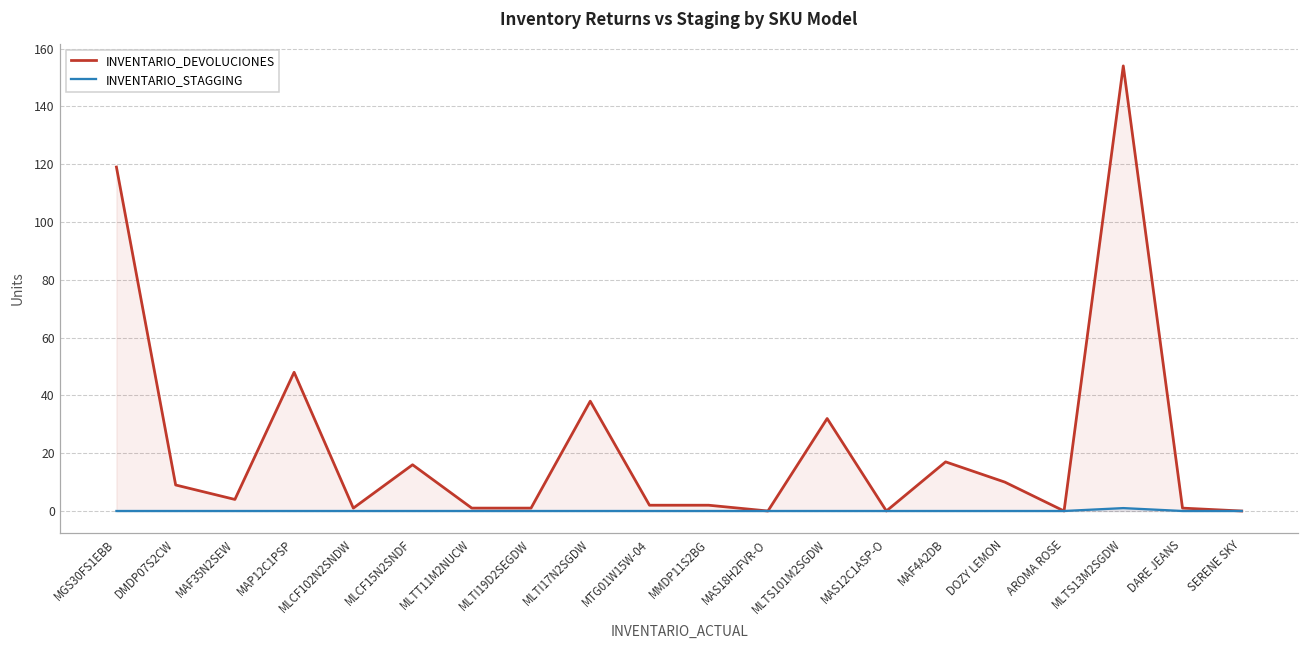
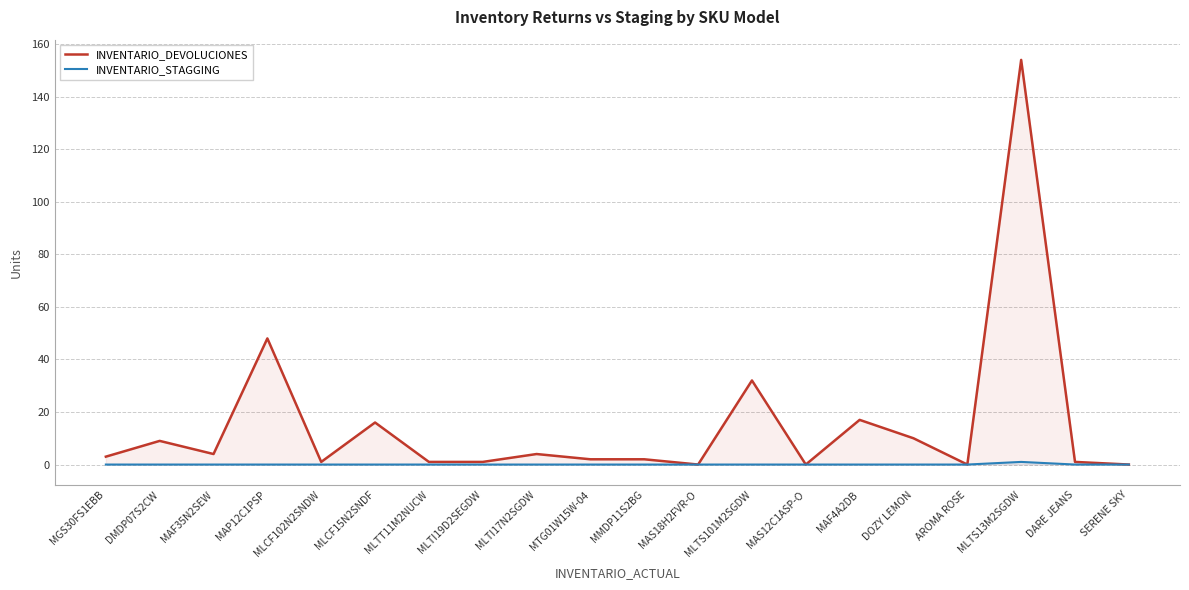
  {
    "INVENTARIO_DEVOLUCIONES": {
-     "MGS30FS1EBB": 119,
+     "MGS30FS1EBB": 3,
      "DMDP07S2CW": 9,
      "MAF35N2SEW": 4,
      "MAP12C1PSP": 48,
      "MLCF102N2SNDW": 1,
      "MLCF15N2SNDF": 16,
      "MLTT11M2NUCW": 1,
      "MLTI19D2SEGDW": 1,
-     "MLTI17N2SGDW": 38,
+     "MLTI17N2SGDW": 4,
      "MTG01W15W-04": 2,
      "MMDP11S2BG": 2,
      "MLTS101M2SGDW": 32,
      "MAF4A2DB": 17,
      "DOZY LEMON": 10,
      "MLTS13M2SGDW": 154,
      "DARE JEANS": 1
    },
    "INVENTARIO_STAGGING": {
      "MGS30FS1EBB": 0,
      "DMDP07S2CW": 0,
      "MAF35N2SEW": 0,
      "MAP12C1PSP": 0,
      "MLCF102N2SNDW": 0,
      "MLCF15N2SNDF": 0,
      "MLTT11M2NUCW": 0,
      "MLTI19D2SEGDW": 0,
      "MLTI17N2SGDW": 0,
      "MTG01W15W-04": 0,
      "MMDP11S2BG": 0,
      "MLTS101M2SGDW": 0,
      "MAF4A2DB": 0,
      "DOZY LEMON": 0,
      "MLTS13M2SGDW": 1,
      "DARE JEANS": 0
    }
  }
